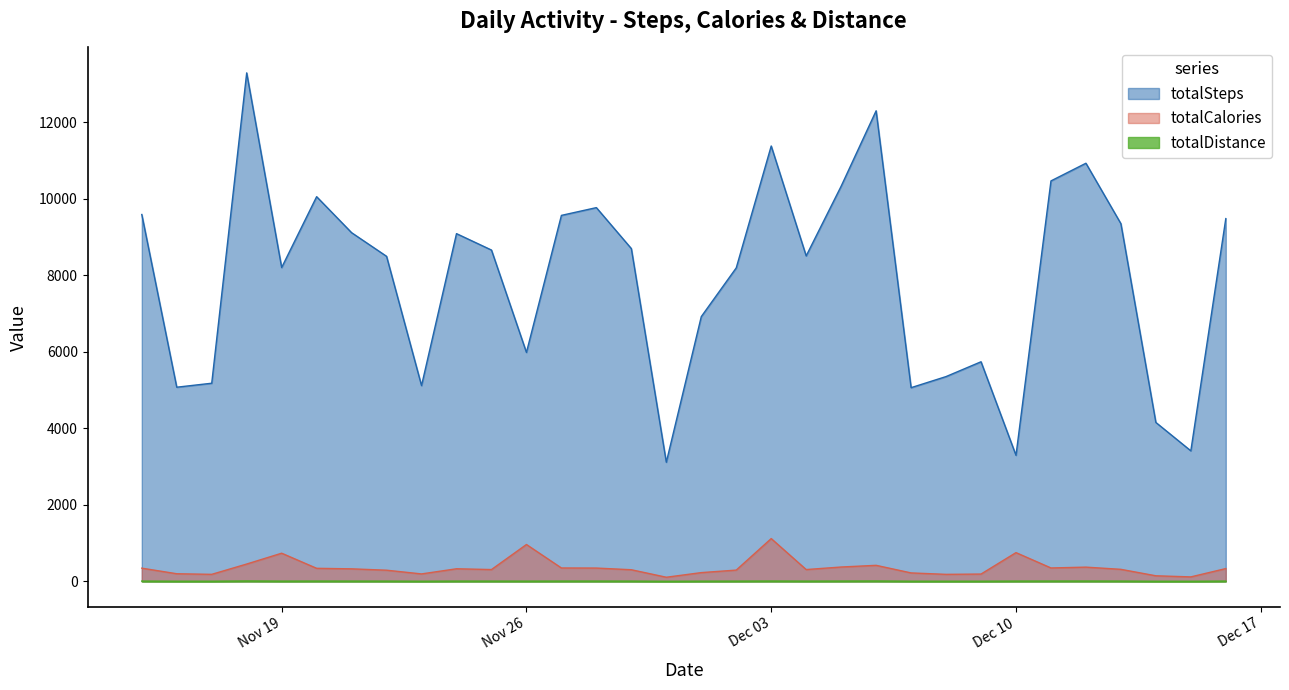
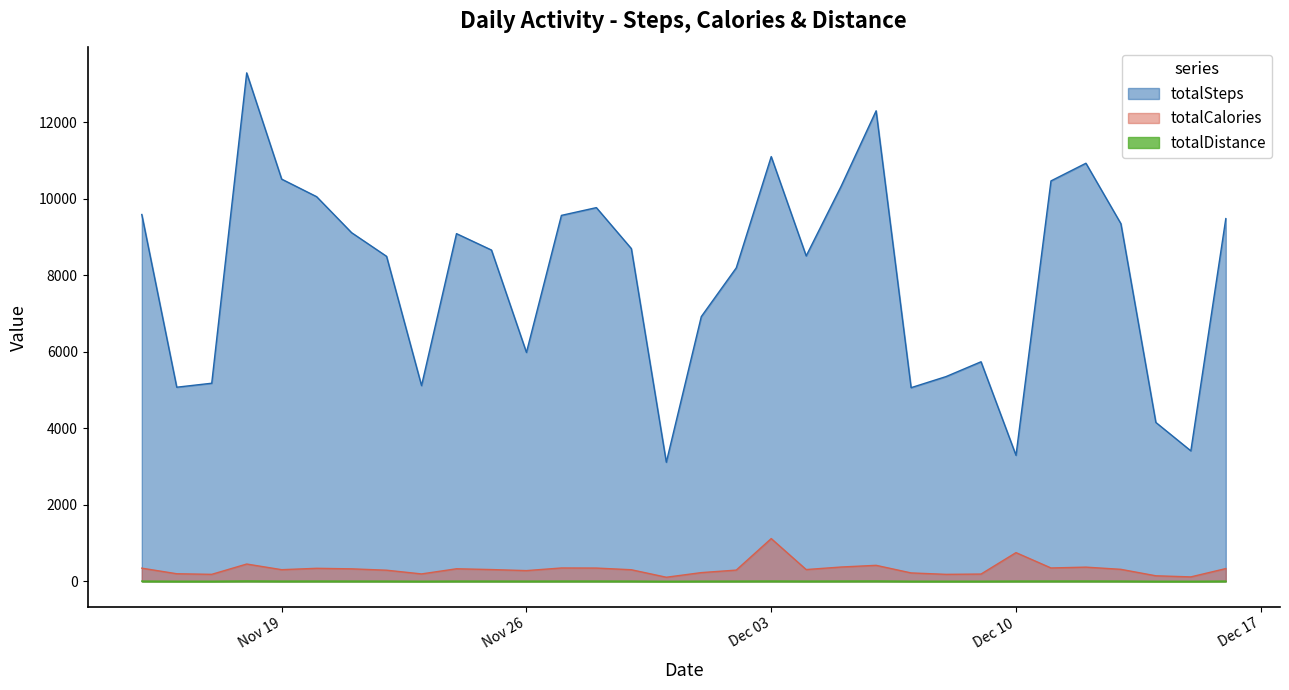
  {
    "totalSteps": {
-     "Nov 19": 8200,
+     "Nov 19": 10500,
      "Nov 26": 6000,
-     "Dec 03": 11400,
+     "Dec 03": 11100,
      "Dec 10": 3300
    },
    "totalCalories": {
-     "Nov 19": 700,
-     "Nov 26": 1000,
+     "Nov 19": 300,
+     "Nov 26": 300,
      "Dec 03": 1100,
      "Dec 10": 800
    },
    "totalDistance": {
      "Nov 19": 0,
      "Nov 26": 0,
      "Dec 03": 0,
      "Dec 10": 0
    }
  }
